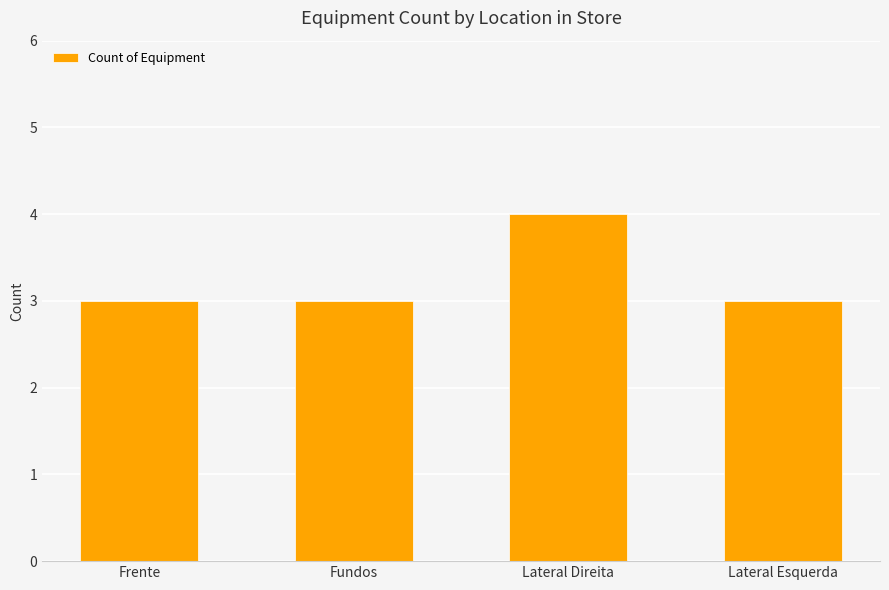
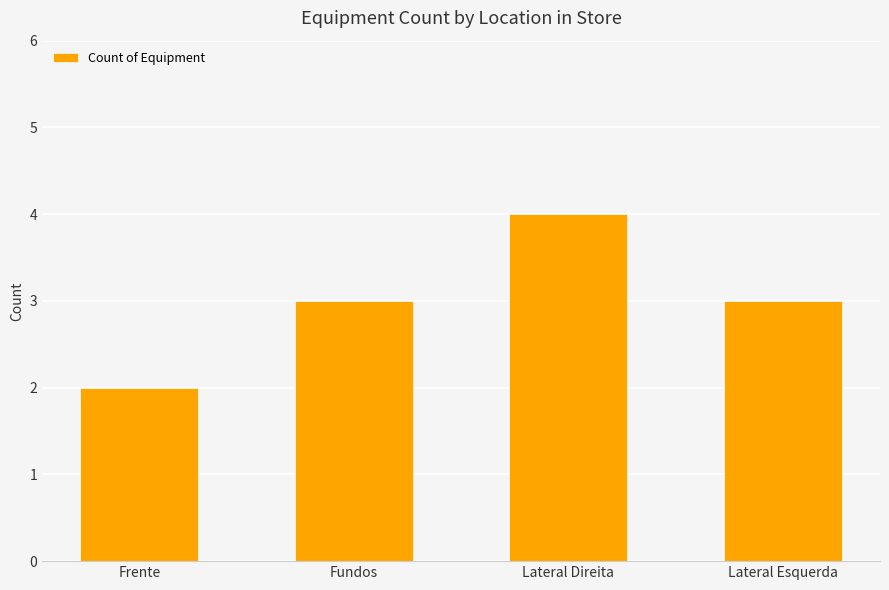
  {
-   "Frente": 3,
+   "Frente": 2,
    "Fundos": 3,
    "Lateral Direita": 4,
    "Lateral Esquerda": 3
  }
